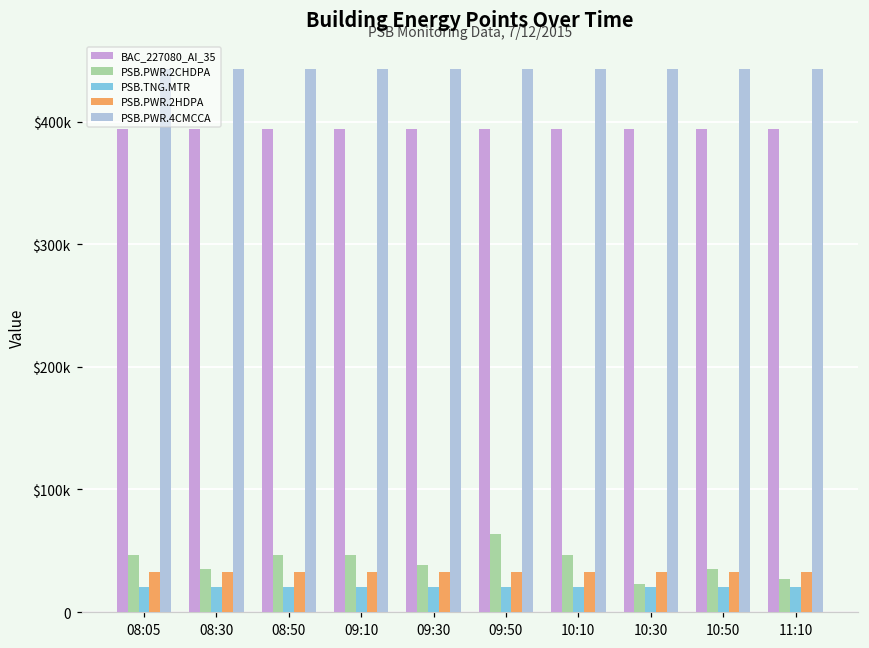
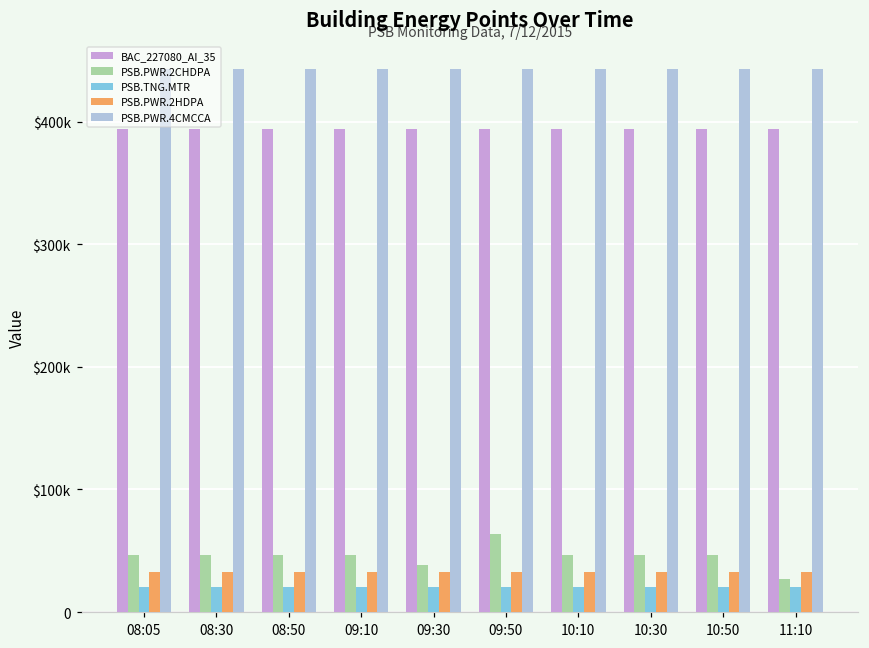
  {
    "PSB.PWR.2CHDPA": {
      "08:05": "$47000",
-     "08:30": "$35000",
+     "08:30": "$47000",
      "08:50": "$47000",
      "09:10": "$47000",
      "09:30": "$38000",
      "09:50": "$64000",
      "10:10": "$47000",
-     "10:30": "$23000",
-     "10:50": "$35000",
+     "10:30": "$47000",
+     "10:50": "$47000",
      "11:10": "$27000"
    },
    "PSB.PWR.2HDPA": {
      "08:05": "$33000",
      "08:30": "$33000",
      "08:50": "$33000",
      "09:10": "$33000",
      "09:30": "$33000",
      "09:50": "$33000",
      "10:10": "$33000",
      "10:30": "$33000",
      "10:50": "$33000",
      "11:10": "$33000"
    }
  }
